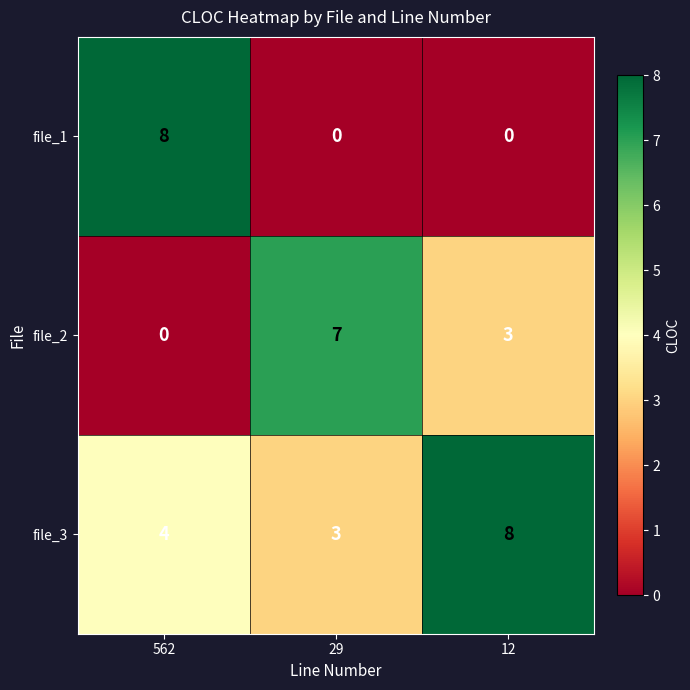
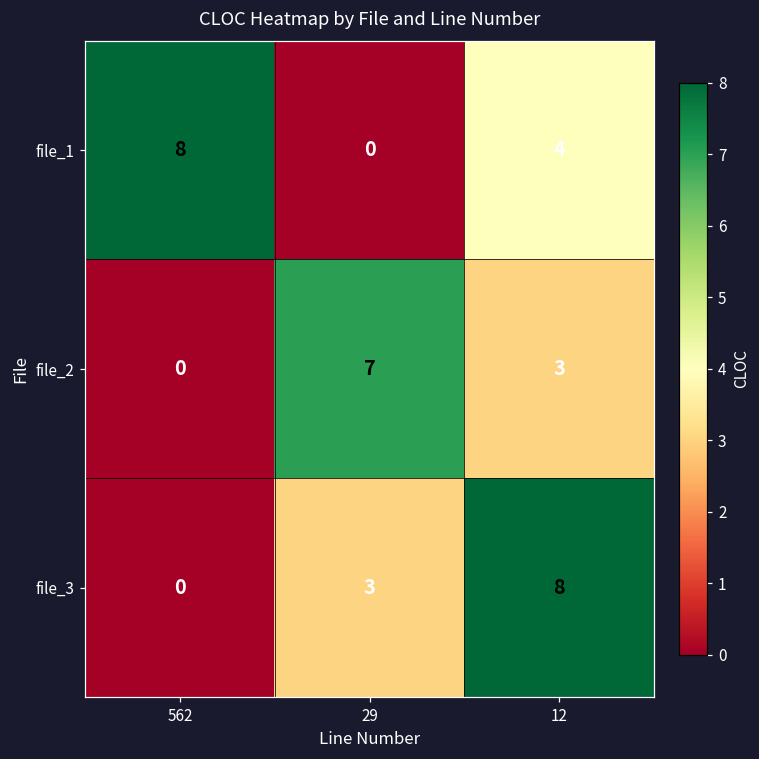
  {
    "file_1": {
      "562": 8,
      "29": 0,
-     "12": 0
+     "12": 4
    },
    "file_2": {
      "562": 0,
      "29": 7,
      "12": 3
    },
    "file_3": {
-     "562": 4,
+     "562": 0,
      "29": 3,
      "12": 8
    }
  }
